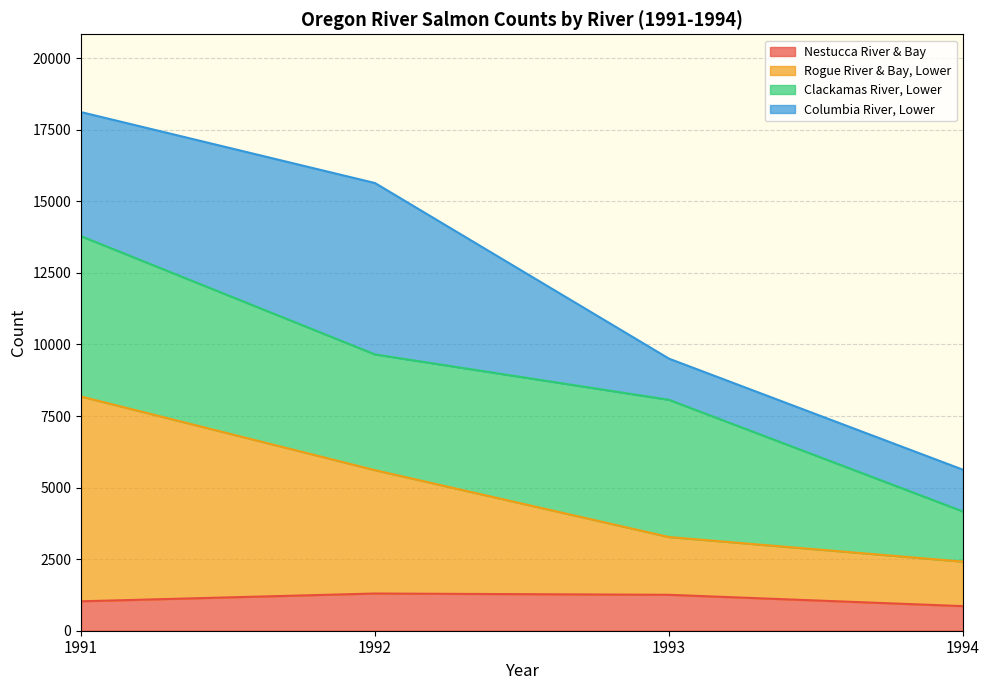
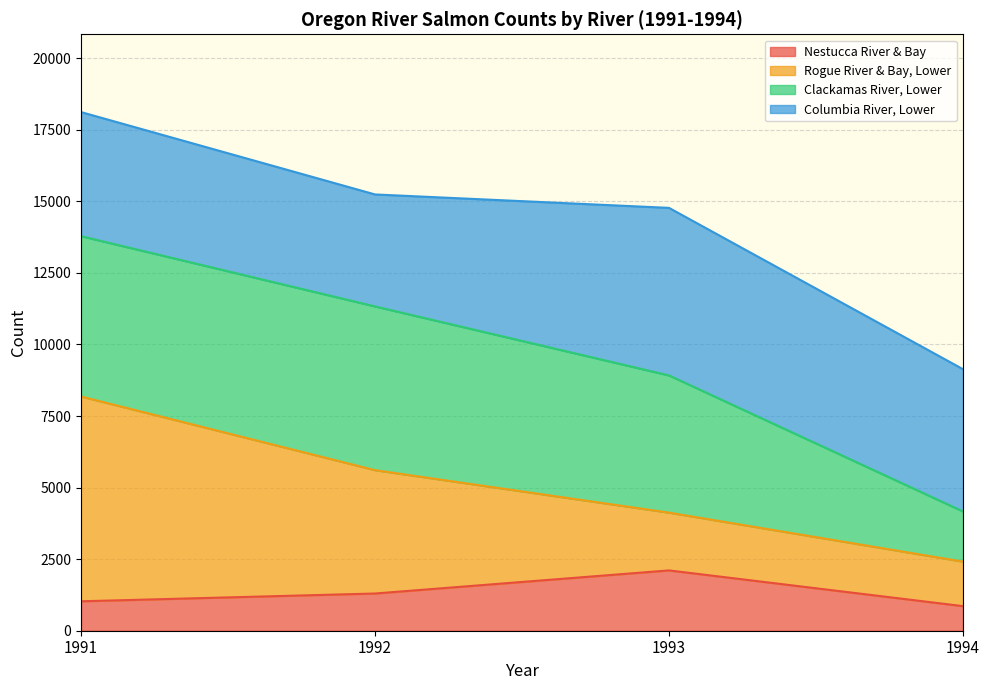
  {
    "Nestucca River & Bay": {
      "1991": 1000,
      "1992": 1300,
-     "1993": 1300,
+     "1993": 2100,
      "1994": 900
    },
    "Rogue River & Bay, Lower": {
      "1991": 7200,
      "1992": 4300,
      "1993": 2000,
      "1994": 1600
    },
    "Clackamas River, Lower": {
      "1991": 5600,
-     "1992": 4000,
+     "1992": 5700,
      "1993": 4800,
      "1994": 1800
    },
    "Columbia River, Lower": {
      "1991": 4300,
-     "1992": 6000,
-     "1993": 1400,
-     "1994": 1500
+     "1992": 3900,
+     "1993": 5900,
+     "1994": 5000
    }
  }
